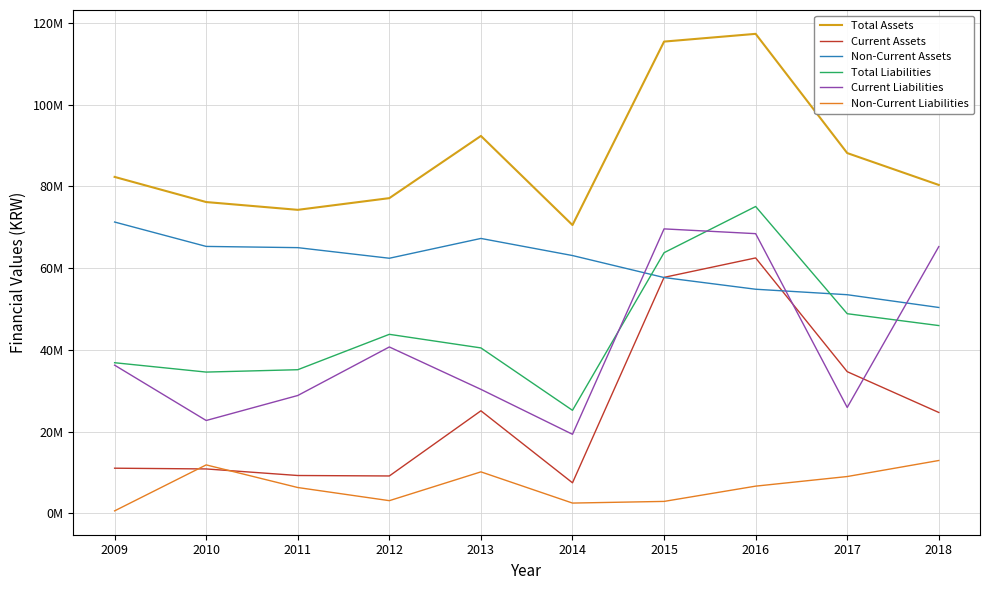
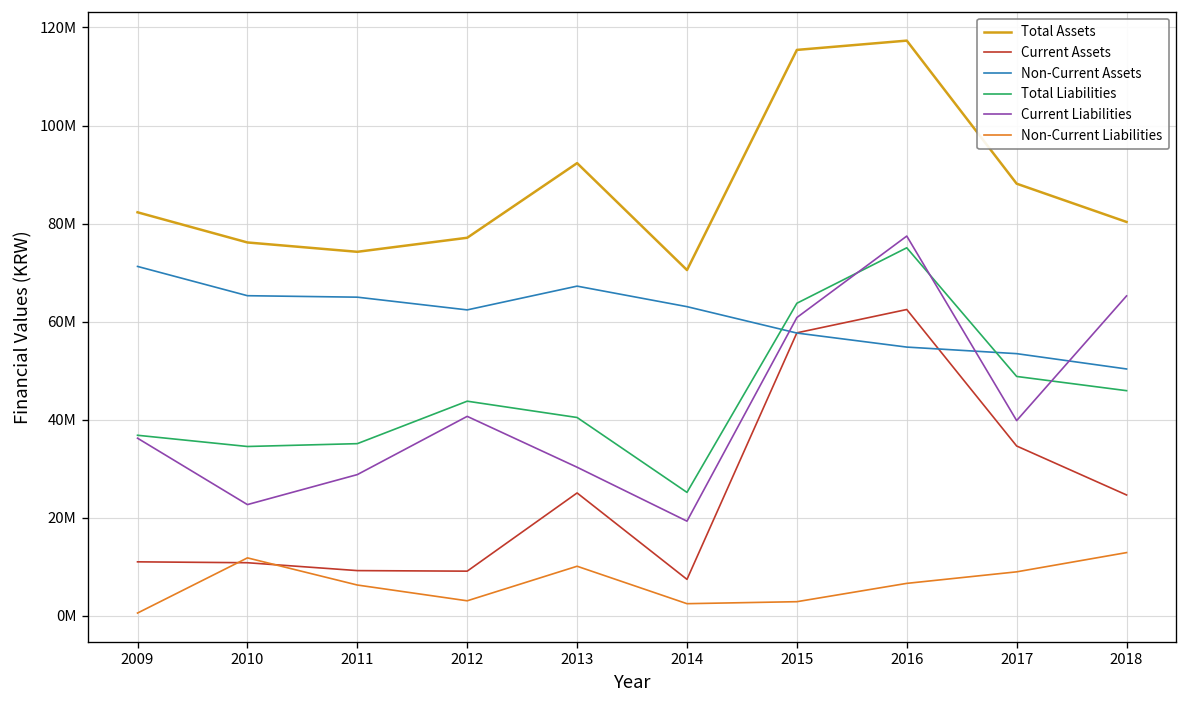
  {
    "Current Assets": {
      "2009": 11000000,
      "2010": 11000000,
      "2011": 9000000,
      "2012": 9000000,
      "2013": 25000000,
      "2014": 7000000,
      "2016": 62000000,
      "2017": 35000000,
      "2018": 25000000
    },
    "Non-Current Assets": {
      "2009": 71000000,
      "2010": 65000000,
      "2011": 65000000,
      "2012": 62000000,
      "2013": 67000000,
      "2014": 63000000,
      "2016": 55000000,
      "2017": 53000000,
      "2018": 50000000
    },
    "Total Liabilities": {
      "2010": 35000000,
      "2011": 35000000,
      "2012": 44000000,
      "2013": 40000000,
      "2014": 25000000,
      "2015": 64000000,
      "2016": 75000000,
      "2017": 49000000,
      "2018": 46000000
    },
    "Current Liabilities": {
      "2010": 23000000,
      "2011": 29000000,
      "2012": 41000000,
      "2013": 30000000,
      "2014": 19000000,
-     "2015": 70000000,
-     "2016": 68000000,
-     "2017": 26000000,
+     "2015": 61000000,
+     "2016": 77000000,
+     "2017": 40000000,
      "2018": 65000000
    }
  }
